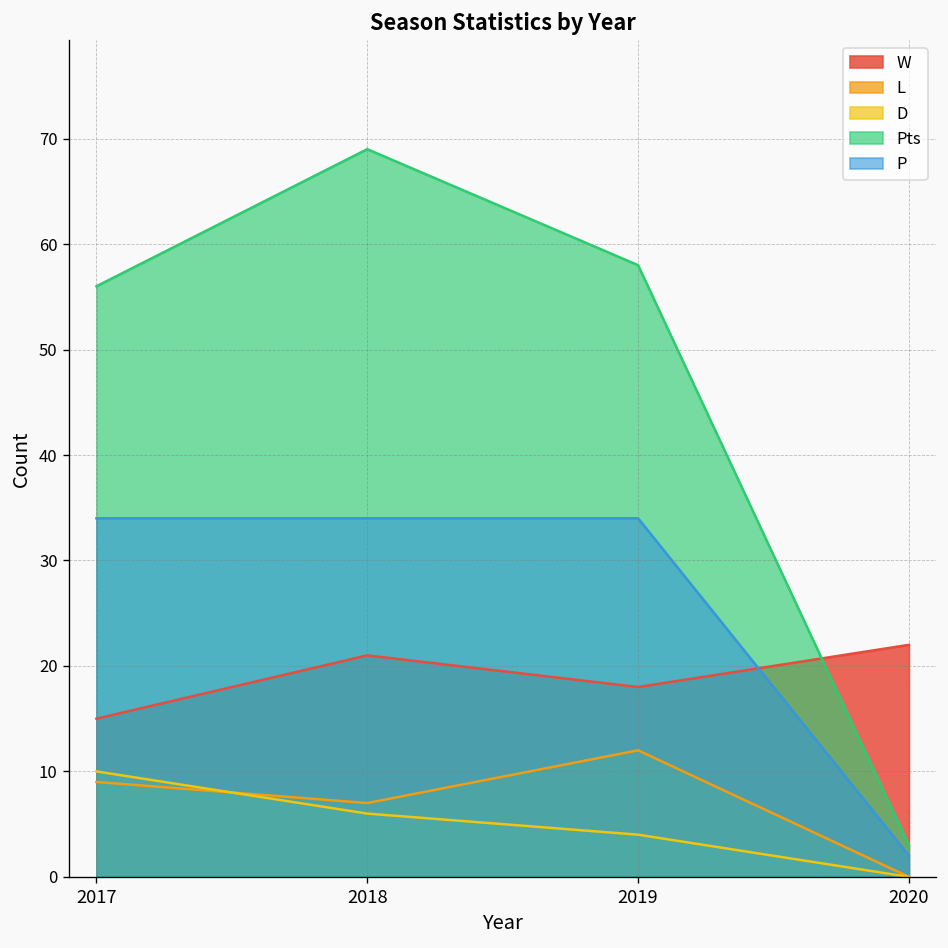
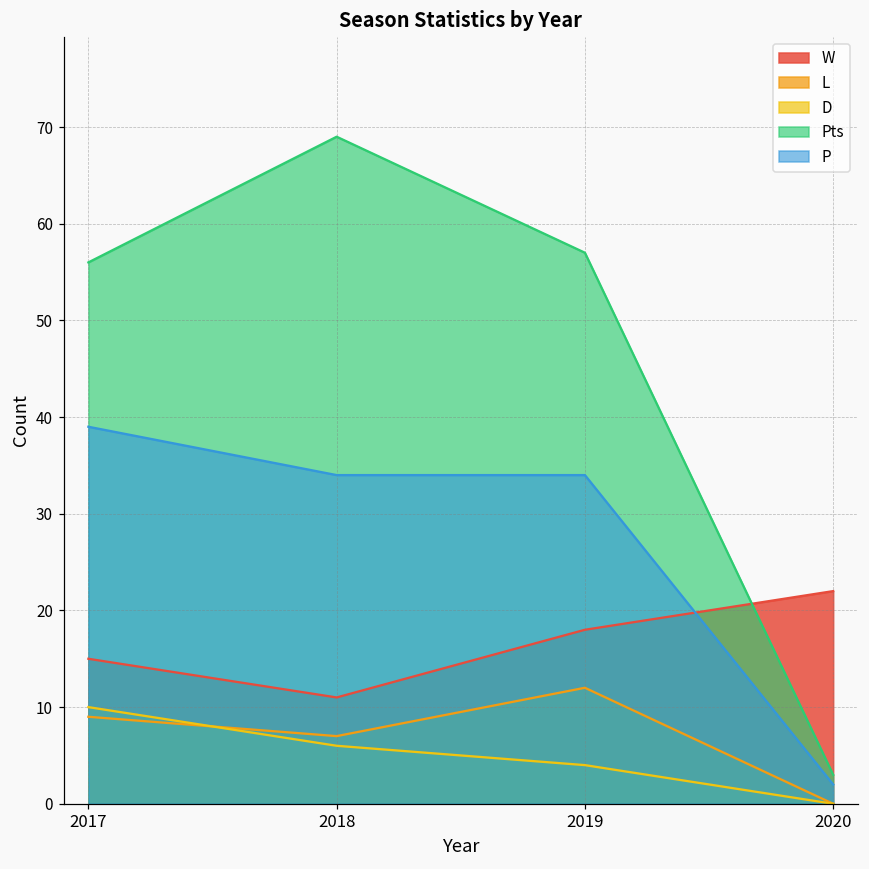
  {
    "W": {
      "2017": 15,
-     "2018": 21,
+     "2018": 11,
      "2019": 18,
      "2020": 22
    },
    "Pts": {
      "2017": 56,
      "2018": 69,
-     "2019": 58,
+     "2019": 57,
      "2020": 3
    },
    "P": {
-     "2017": 34,
+     "2017": 39,
      "2018": 34,
      "2019": 34,
      "2020": 2
    }
  }
